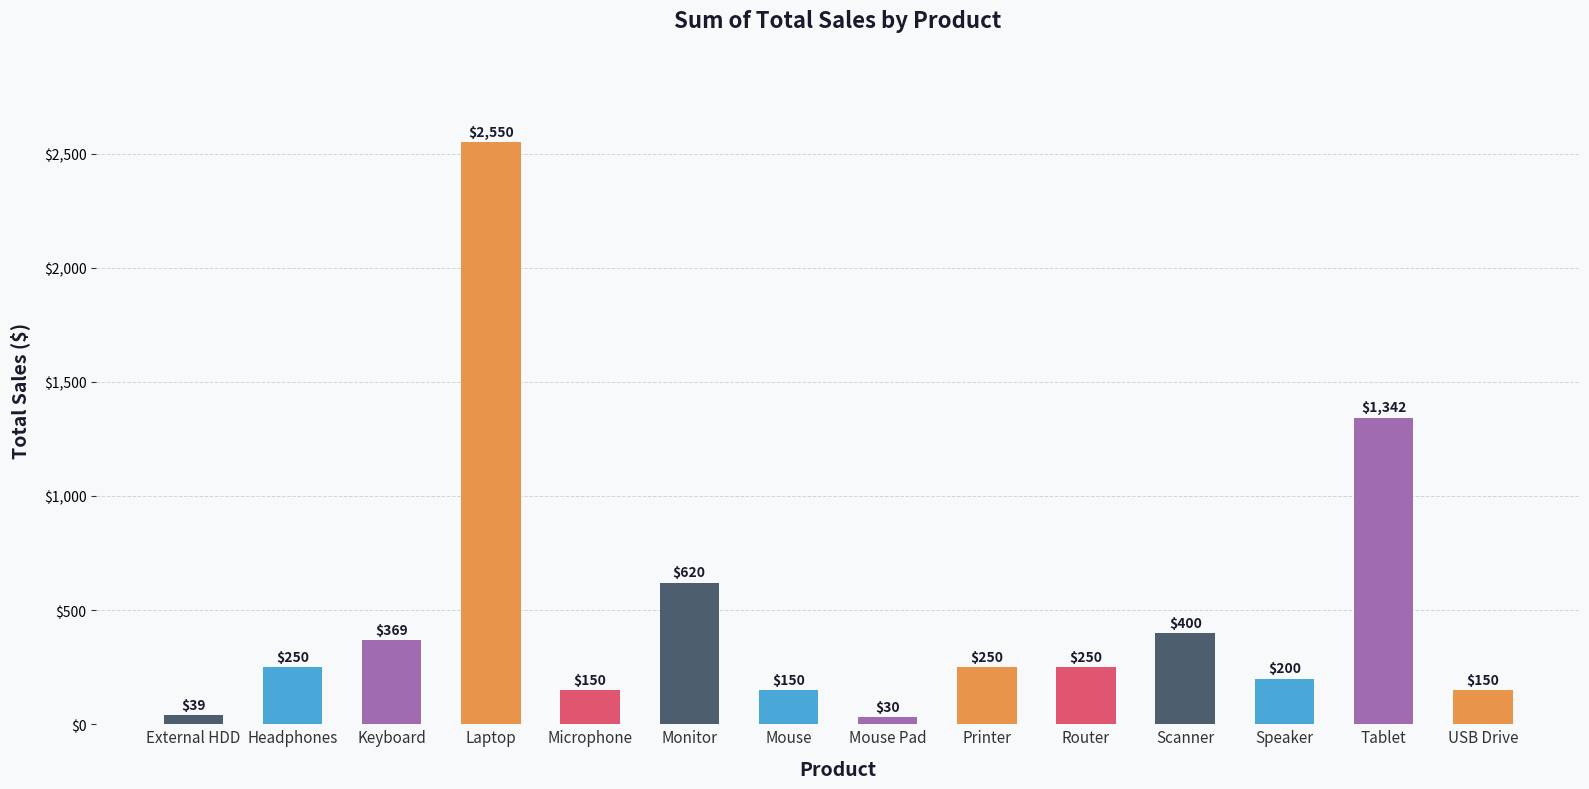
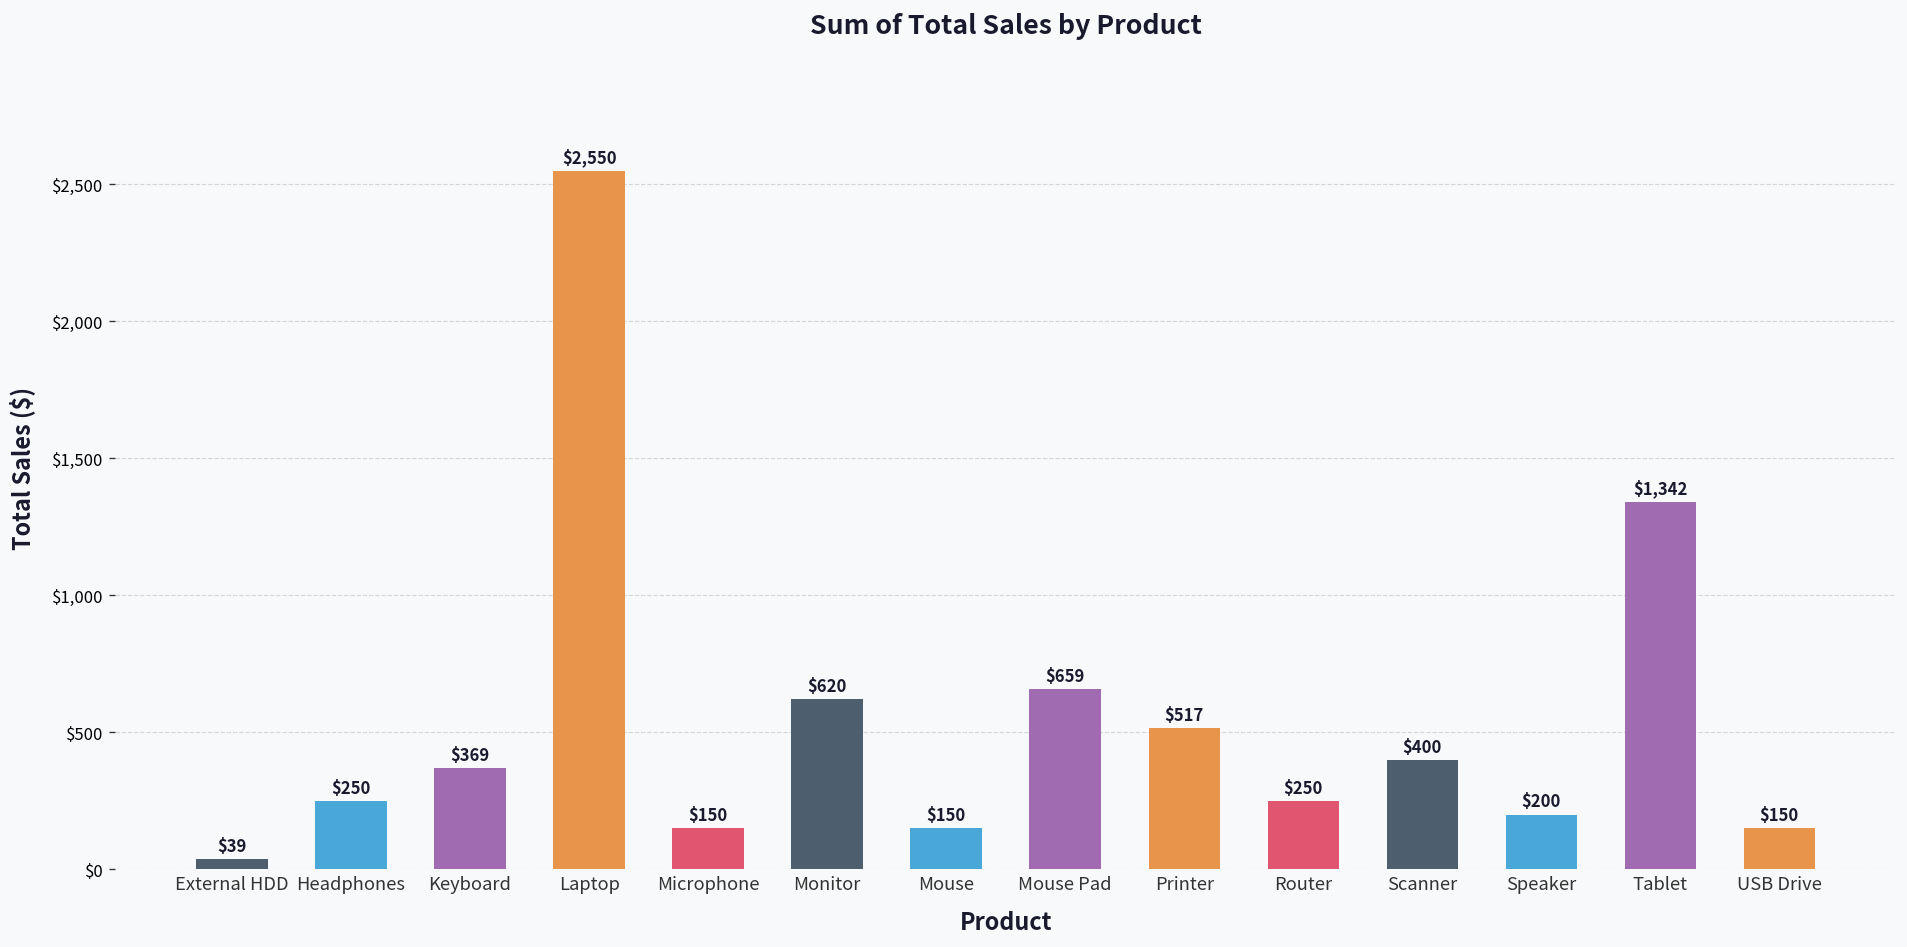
  {
    "External HDD": "$39",
    "Headphones": "$250",
    "Keyboard": "$369",
    "Laptop": "$2,550",
    "Microphone": "$150",
    "Monitor": "$620",
    "Mouse": "$150",
-   "Mouse Pad": "$30",
-   "Printer": "$250",
+   "Mouse Pad": "$659",
+   "Printer": "$517",
    "Router": "$250",
    "Scanner": "$400",
    "Speaker": "$200",
    "Tablet": "$1,342",
    "USB Drive": "$150"
  }
